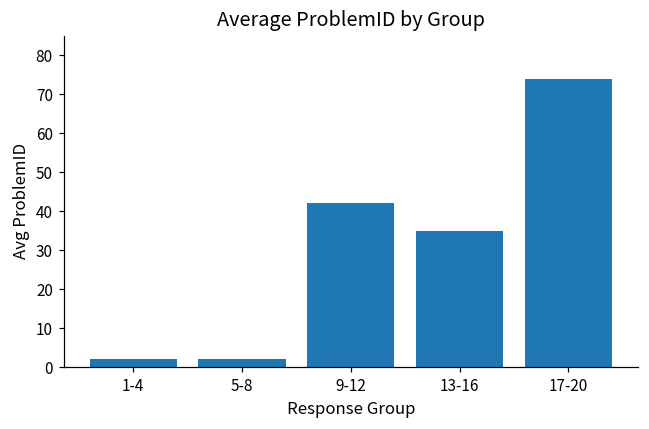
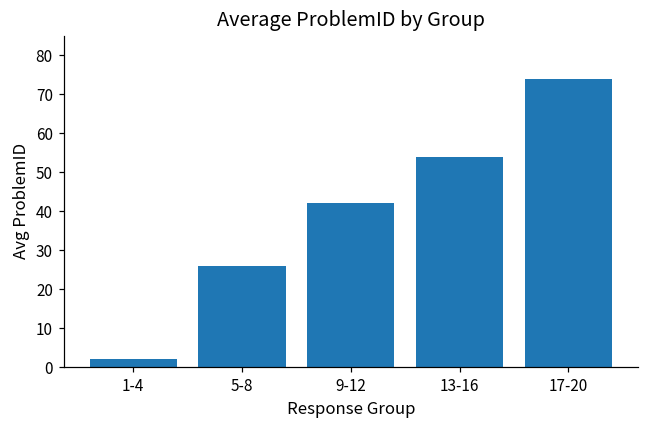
  {
    "1-4": 2,
-   "5-8": 2,
+   "5-8": 26,
    "9-12": 42,
-   "13-16": 35,
+   "13-16": 54,
    "17-20": 74
  }
